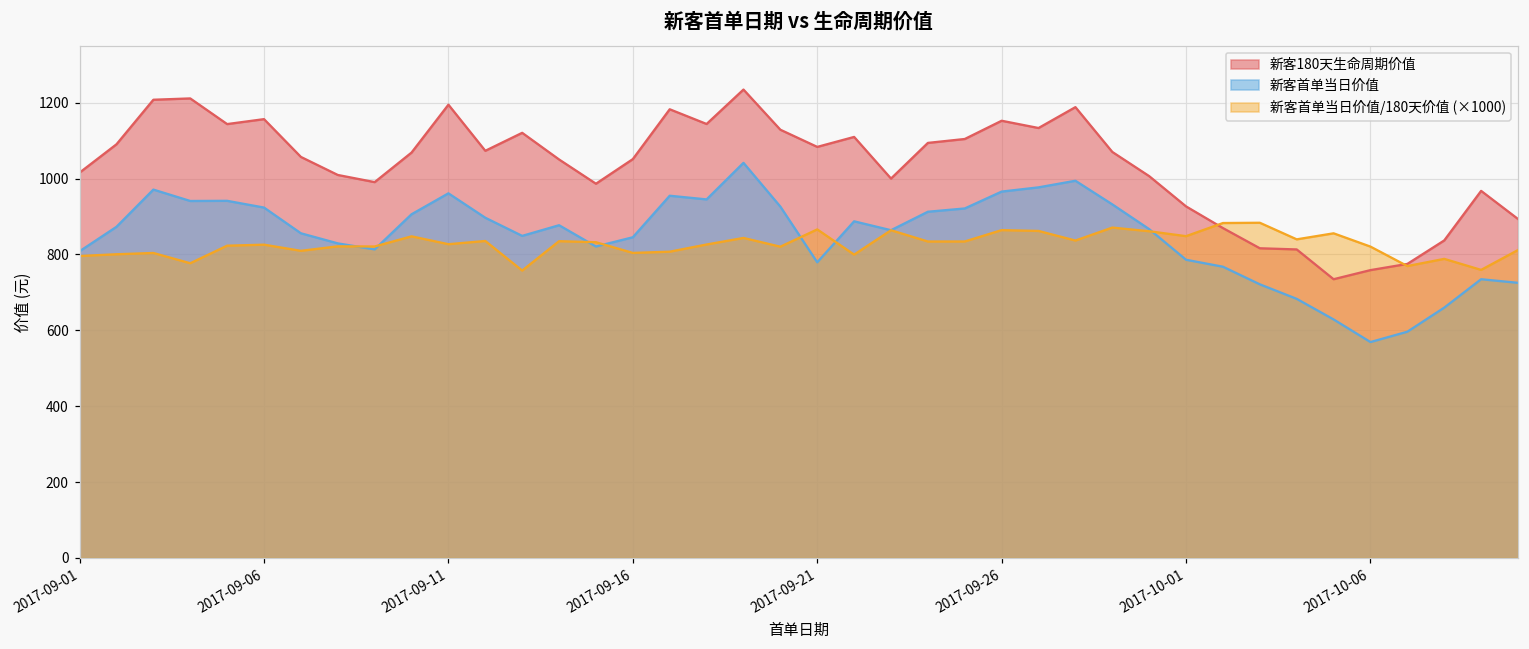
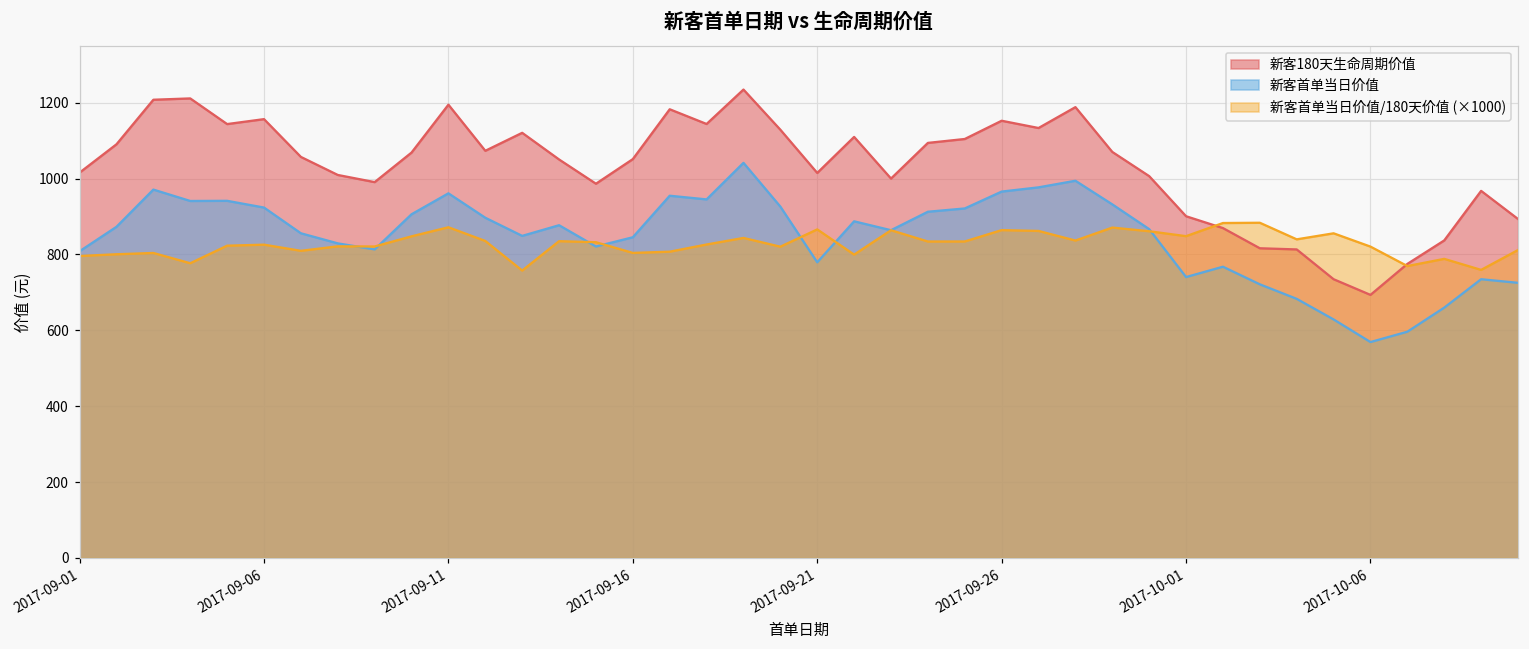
  {
    "新客180天生命周期价值": {
      "2017-09-01": 1020,
      "2017-09-06": 1160,
      "2017-09-11": 1190,
      "2017-09-16": 1050,
-     "2017-09-21": 1080,
+     "2017-09-21": 1010,
      "2017-09-26": 1150,
-     "2017-10-01": 930,
-     "2017-10-06": 760
+     "2017-10-01": 900,
+     "2017-10-06": 690
    },
    "新客首单当日价值": {
      "2017-09-01": 810,
      "2017-09-06": 920,
      "2017-09-11": 960,
      "2017-09-16": 850,
      "2017-09-21": 780,
      "2017-09-26": 970,
-     "2017-10-01": 790,
+     "2017-10-01": 740,
      "2017-10-06": 570
    },
    "新客首单当日价值/180天价值 (×1000)": {
      "2017-09-01": 800,
      "2017-09-06": 830,
-     "2017-09-11": 830,
+     "2017-09-11": 870,
      "2017-09-16": 800,
      "2017-09-21": 870,
      "2017-09-26": 860,
      "2017-10-01": 850,
      "2017-10-06": 820
    }
  }
